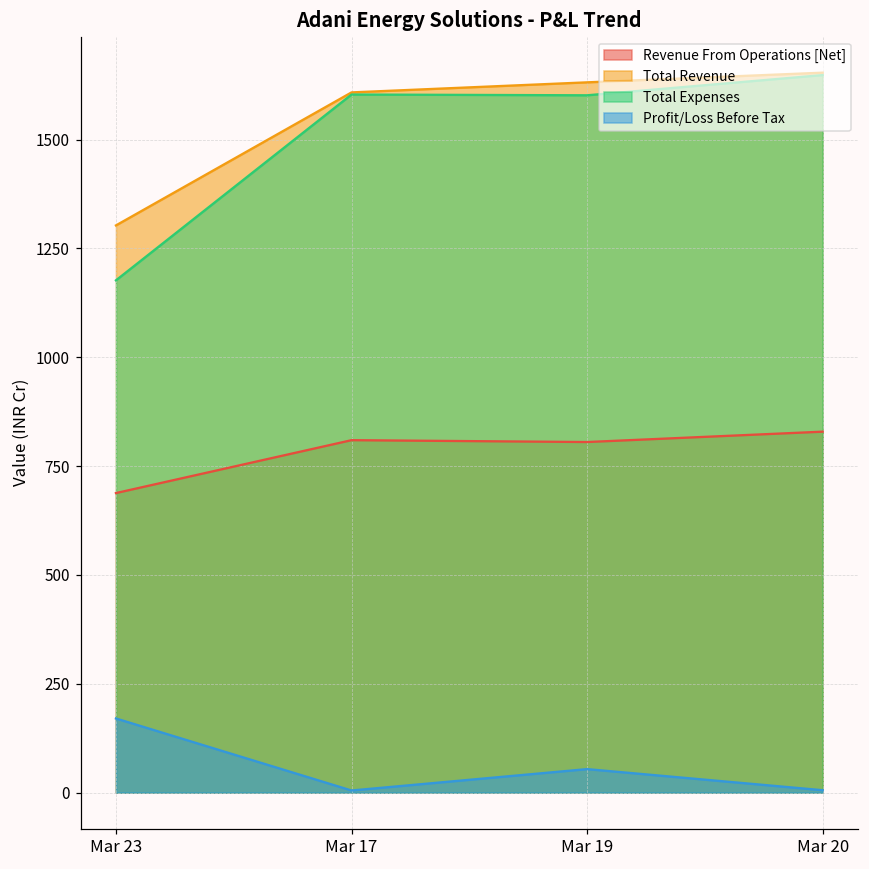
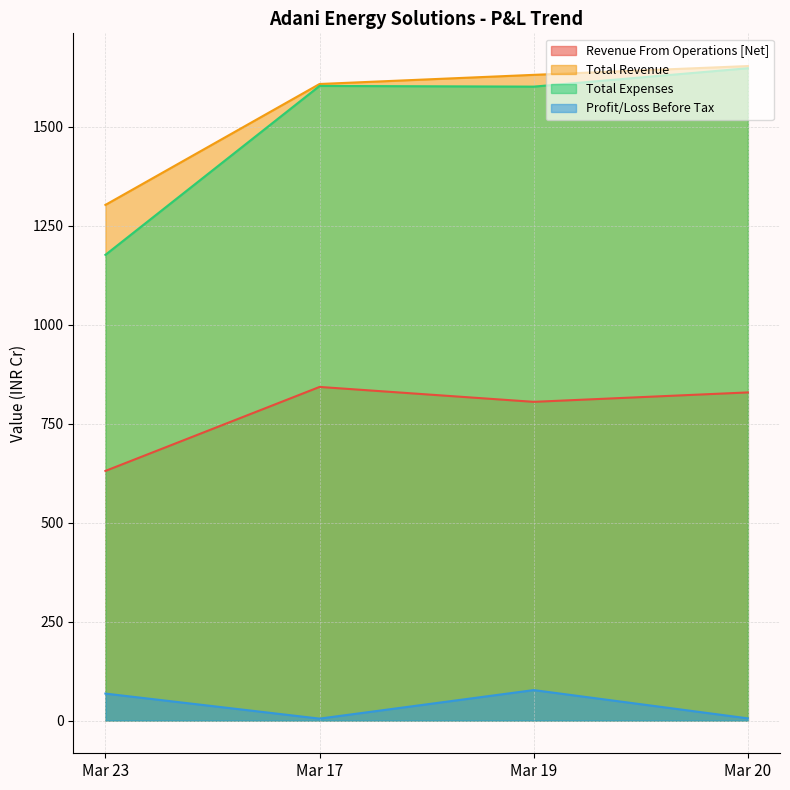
  {
    "Revenue From Operations [Net]": {
-     "Mar 23": 690,
-     "Mar 17": 810,
+     "Mar 23": 630,
+     "Mar 17": 840,
      "Mar 19": 810,
      "Mar 20": 830
    },
    "Total Revenue": {
      "Mar 23": 1300,
      "Mar 19": 1630
    },
    "Total Expenses": {
      "Mar 23": 1180,
      "Mar 19": 1600
    },
    "Profit/Loss Before Tax": {
-     "Mar 23": 170,
+     "Mar 23": 70,
      "Mar 17": 0,
-     "Mar 19": 50,
+     "Mar 19": 80,
      "Mar 20": 10
    }
  }
